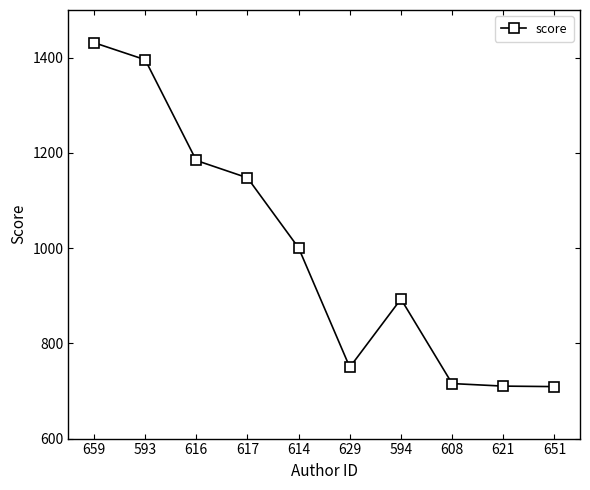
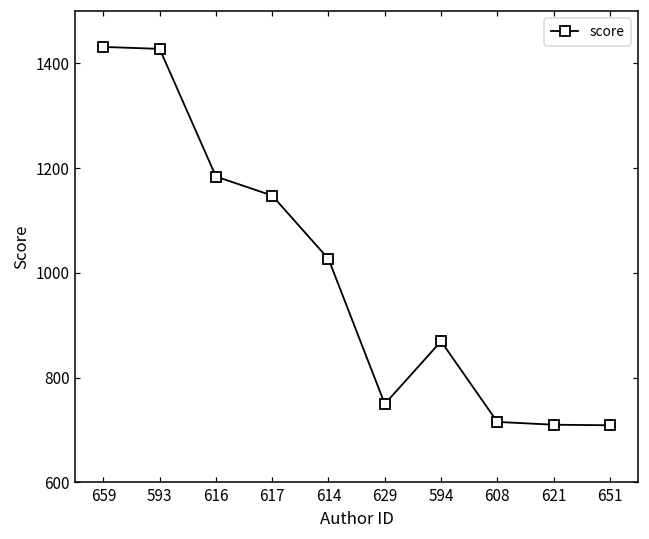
  {
    "659": 1430,
-   "593": 1400,
+   "593": 1430,
    "616": 1180,
    "617": 1150,
-   "614": 1000,
+   "614": 1030,
    "629": 750,
-   "594": 890,
+   "594": 870,
    "608": 720,
    "621": 710,
    "651": 710
  }
